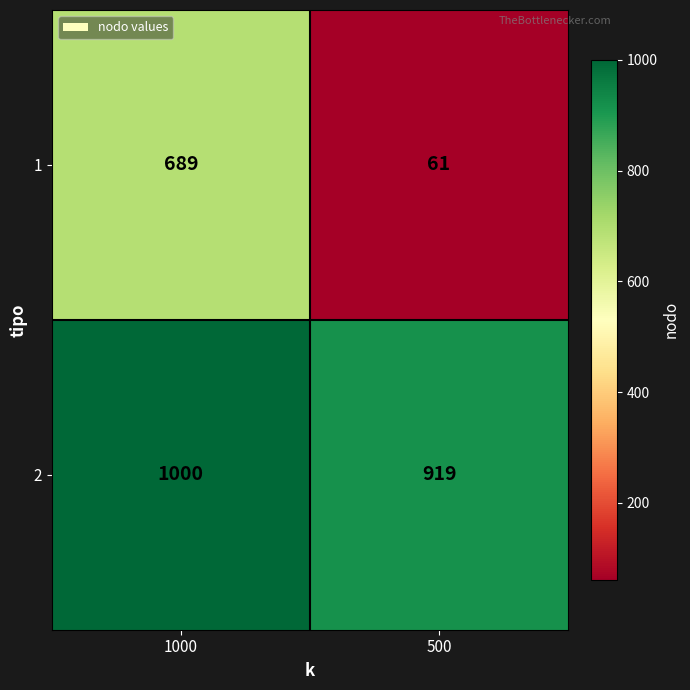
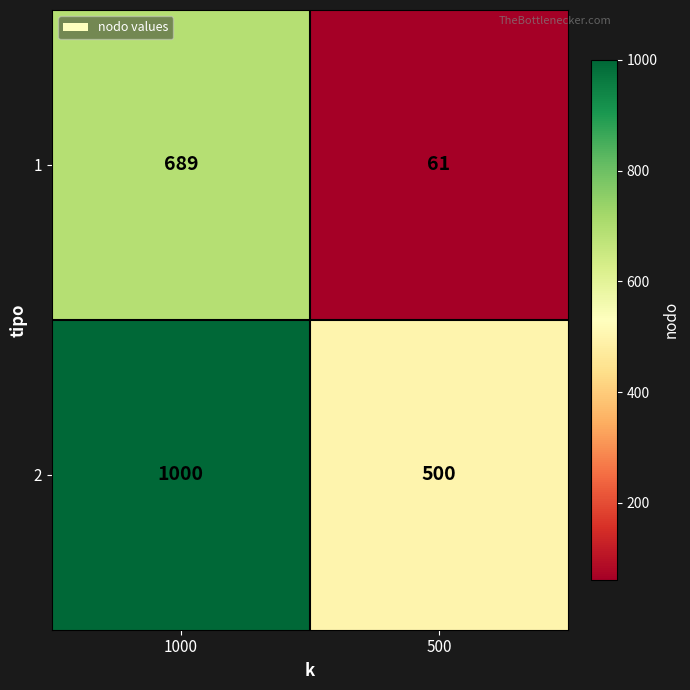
  {
    "1": {
      "1000": 689,
      "500": 61
    },
    "2": {
      "1000": 1000,
-     "500": 919
+     "500": 500
    }
  }
